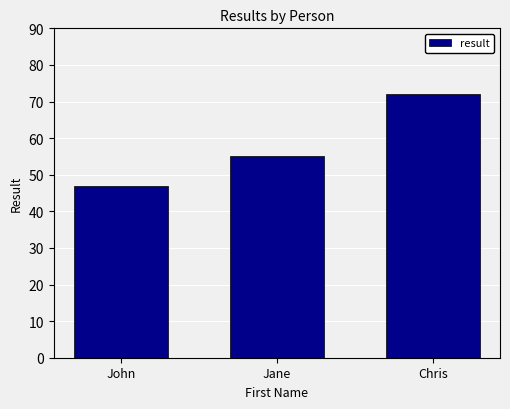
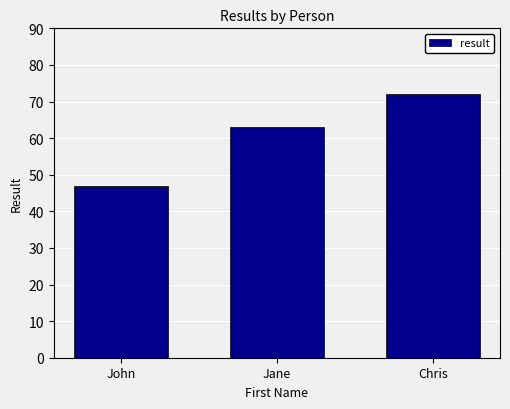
  {
    "John": 47,
-   "Jane": 55,
+   "Jane": 63,
    "Chris": 72
  }
